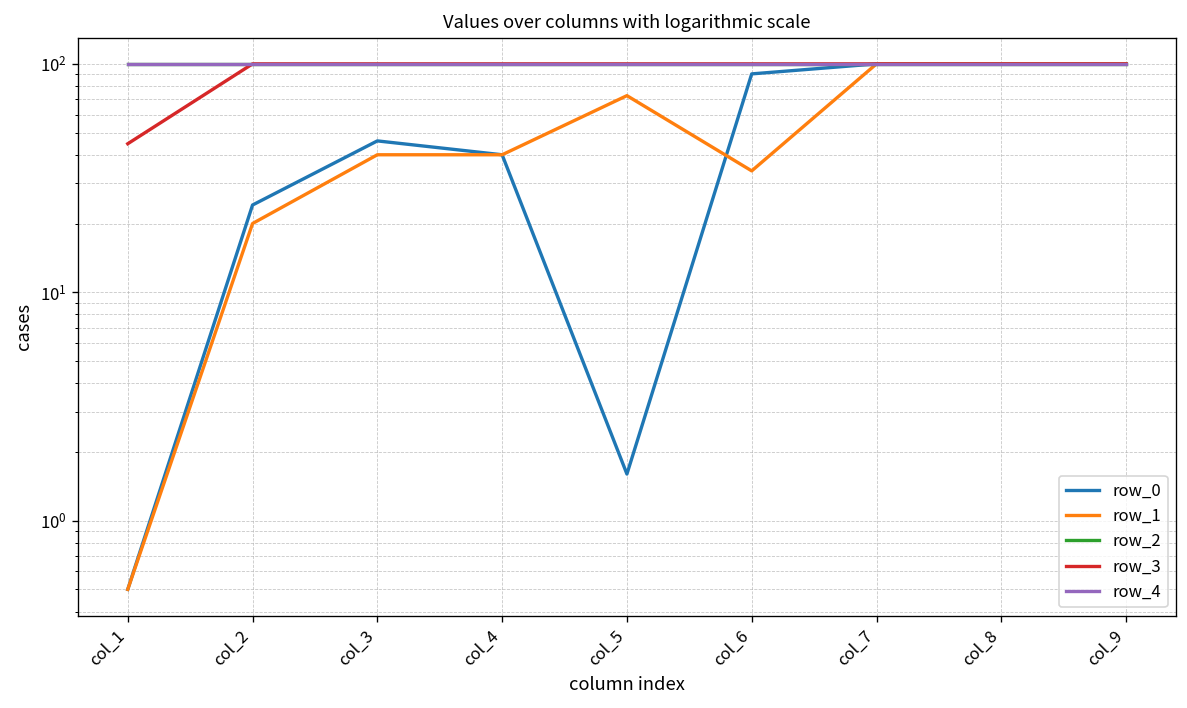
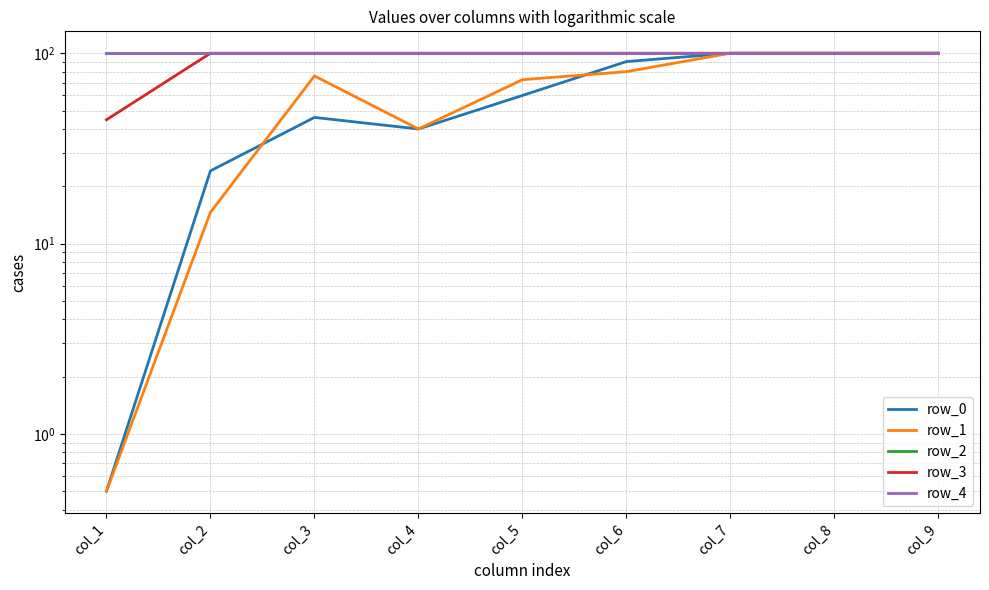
  {
    "row_0": {
      "col_2": 24,
      "col_3": 46,
-     "col_5": 1.6,
+     "col_5": 60,
      "col_6": 90
    },
    "row_1": {
-     "col_2": 20,
-     "col_3": 40,
+     "col_2": 15,
+     "col_3": 76,
      "col_5": 73,
-     "col_6": 34
+     "col_6": 80
    },
    "row_4": {
      "col_1": 100
    },
    "row_3": {
      "col_1": 45
    }
  }
